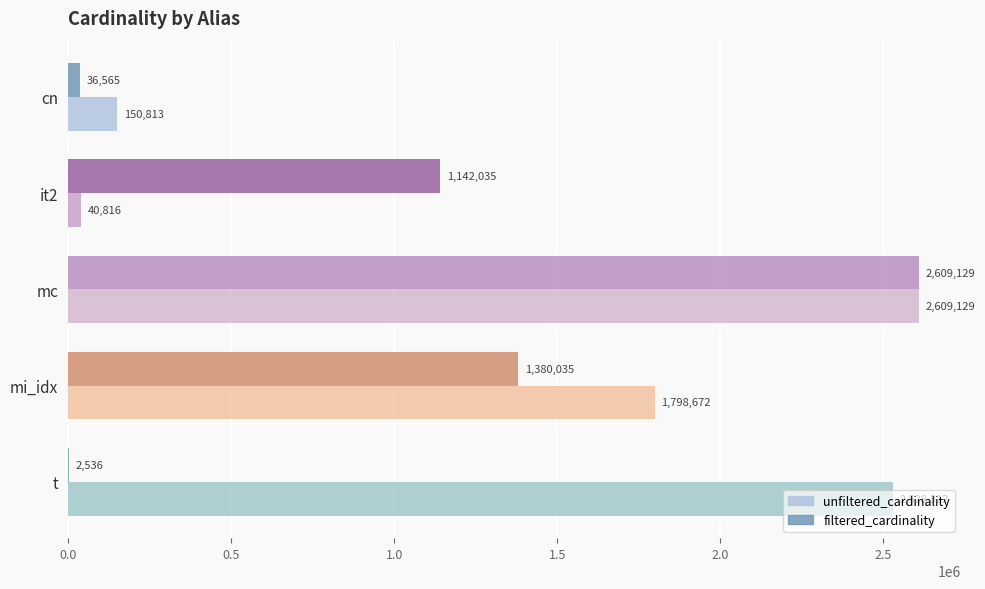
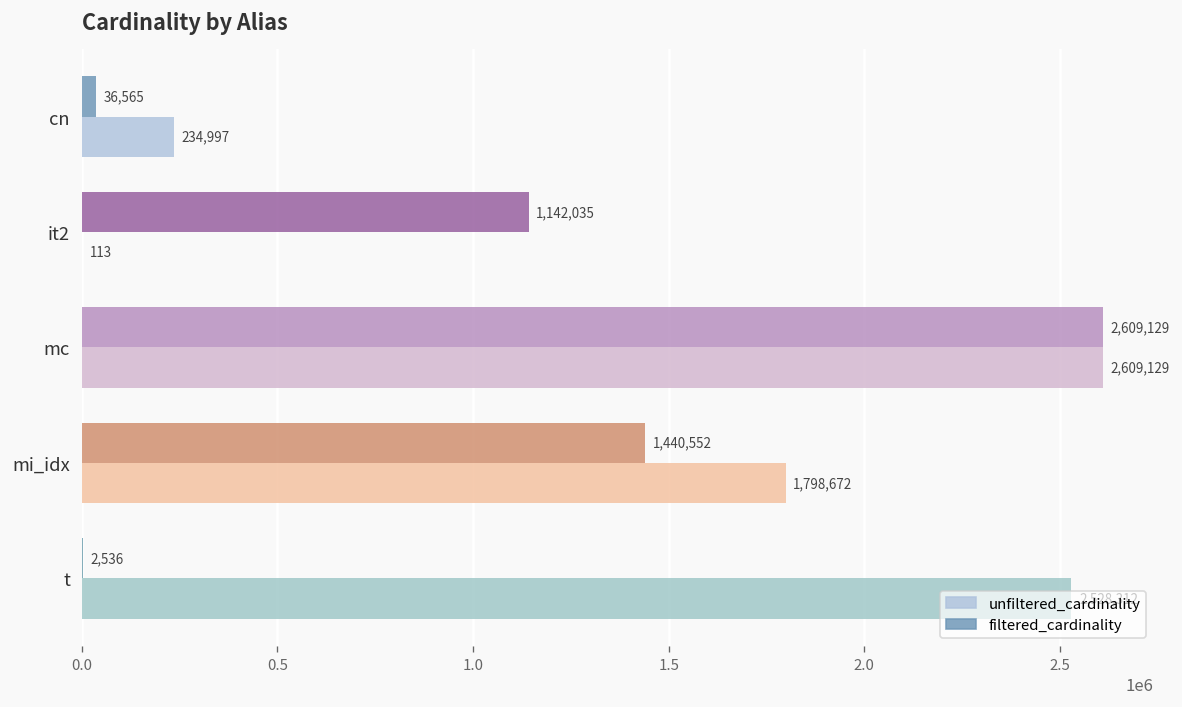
  {
    "unfiltered_cardinality": {
-     "cn": "150,813",
-     "it2": "40,816",
+     "cn": "234,997",
+     "it2": "113",
      "mc": "2,609,129",
      "mi_idx": "1,798,672"
    },
    "filtered_cardinality": {
      "cn": "36,565",
      "it2": "1,142,035",
      "mc": "2,609,129",
-     "mi_idx": "1,380,035",
+     "mi_idx": "1,440,552",
      "t": "2,536"
    }
  }
